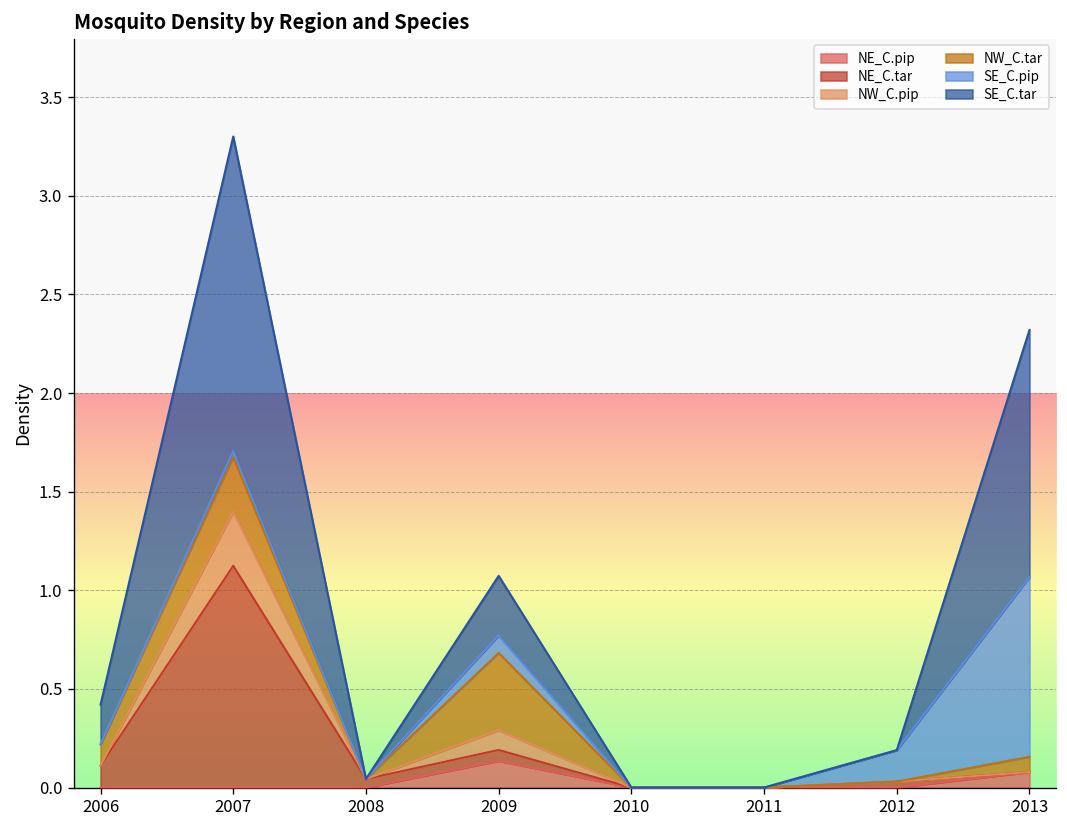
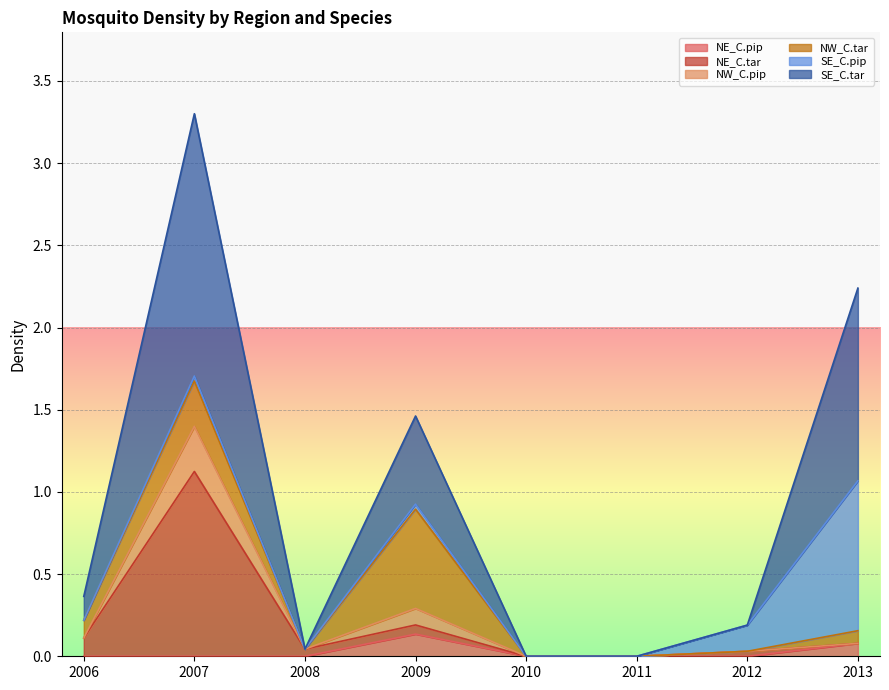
  {
    "NE_C.tar": {
      "2007": 1.12,
      "2009": 0.06
    },
    "NW_C.tar": {
      "2007": 0.28,
-     "2009": 0.39,
+     "2009": 0.60,
      "2013": 0.08
    },
    "SE_C.pip": {
      "2007": 0.03,
-     "2009": 0.09,
+     "2009": 0.03,
      "2013": 0.91
    },
    "SE_C.tar": {
-     "2006": 0.20,
+     "2006": 0.15,
      "2007": 1.60,
-     "2009": 0.30,
-     "2013": 1.25
+     "2009": 0.54,
+     "2013": 1.17
    }
  }
